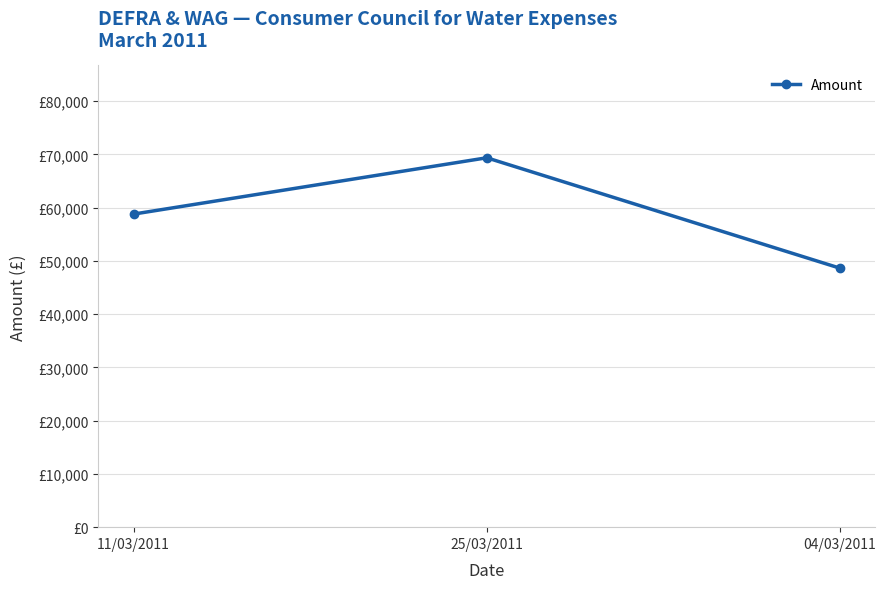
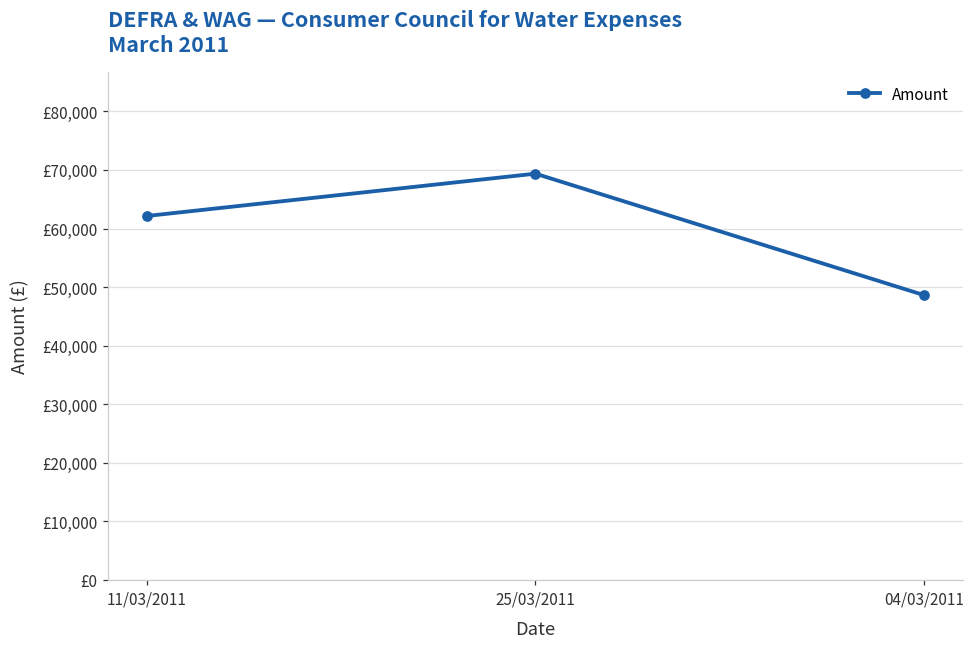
  {
-   "11/03/2011": "£59,000",
+   "11/03/2011": "£62,000",
    "25/03/2011": "£69,000",
    "04/03/2011": "£49,000"
  }
